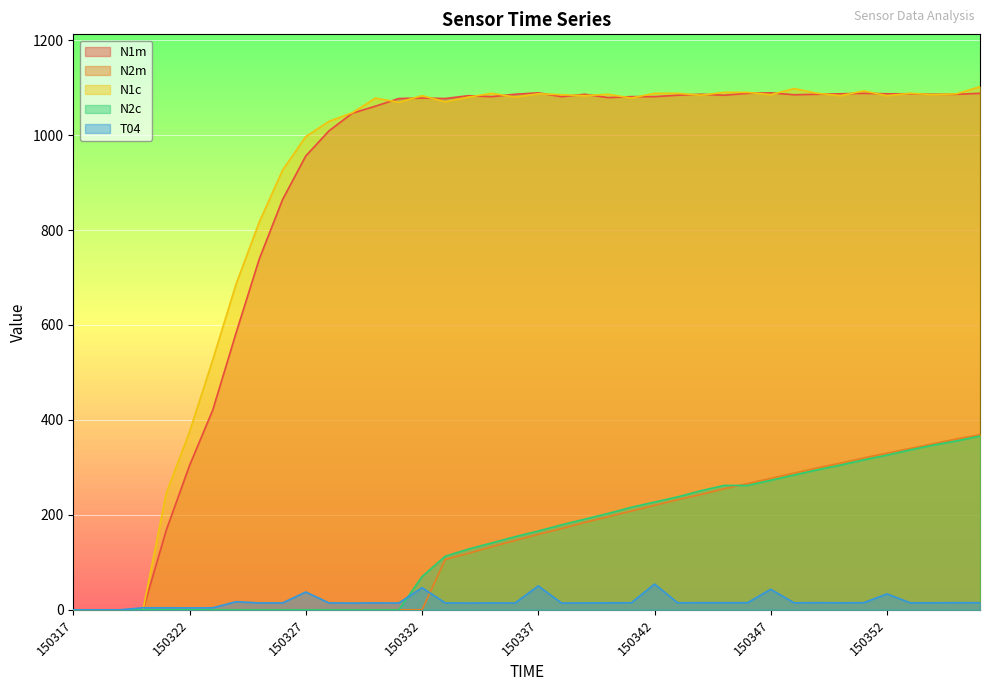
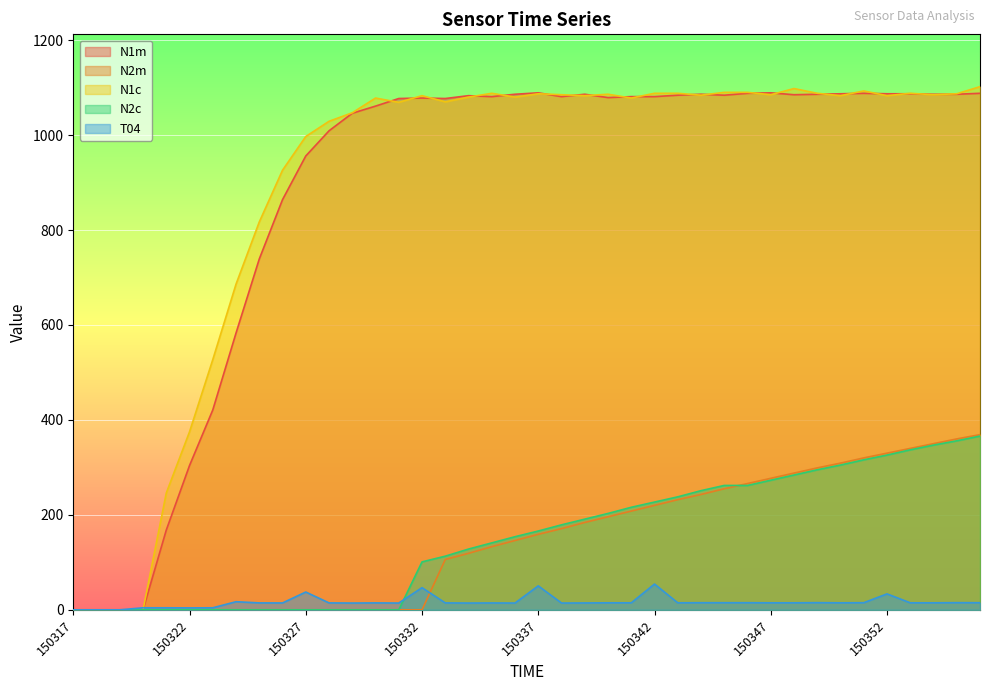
  {
    "N2c": {
-     "150332": 70,
+     "150332": 100,
      "150337": 170,
      "150342": 230
    },
    "T04": {
      "150327": 40,
      "150332": 50,
      "150337": 50,
      "150342": 50,
-     "150347": 40,
+     "150347": 10,
      "150352": 30
    }
  }
